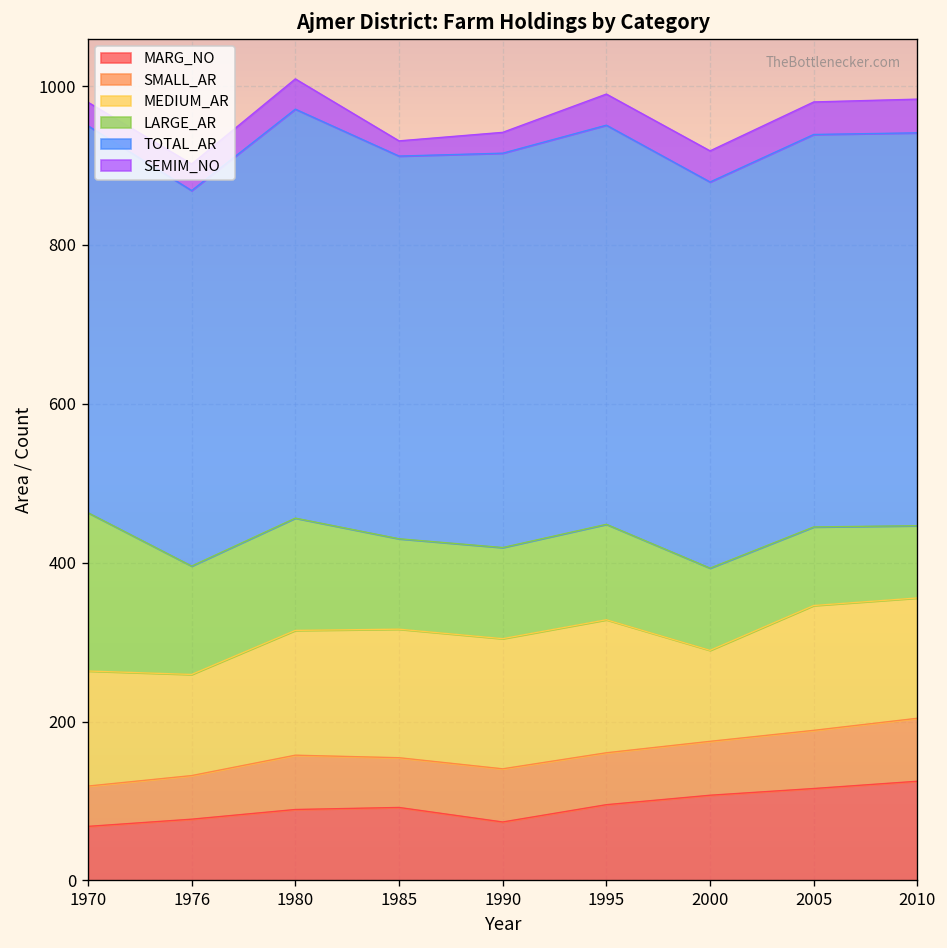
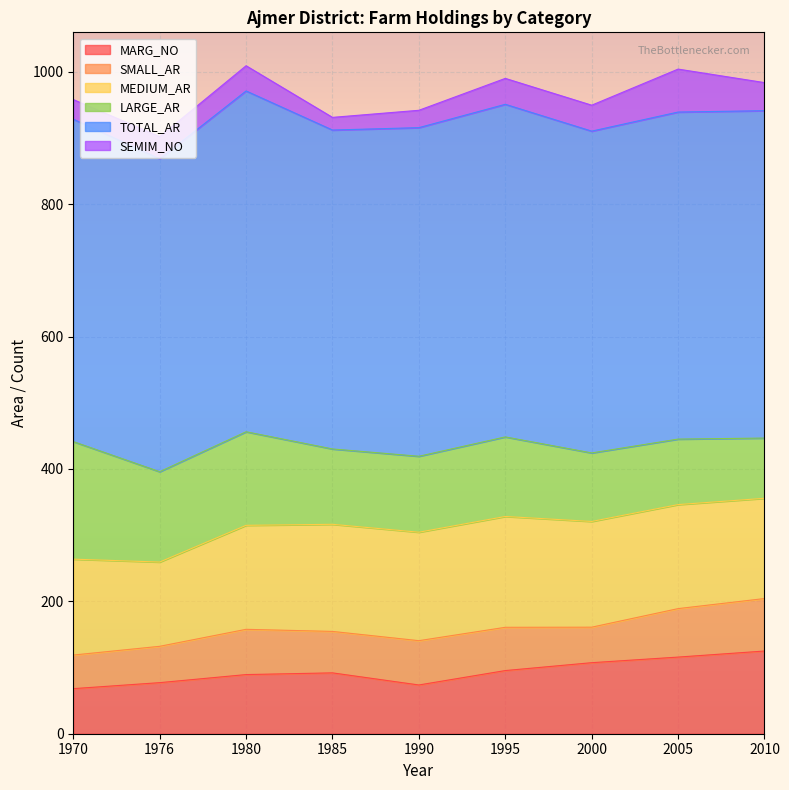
  {
    "MARG_NO": {
      "1970": 70,
      "1976": 80,
      "1980": 90,
      "1985": 90,
      "1990": 70,
      "1995": 100,
      "2000": 110,
      "2005": 120,
      "2010": 120
    },
    "SMALL_AR": {
      "1970": 50,
      "1976": 50,
      "1980": 70,
      "1985": 60,
      "1990": 70,
      "1995": 70,
-     "2000": 70,
+     "2000": 50,
      "2005": 70,
      "2010": 80
    },
    "MEDIUM_AR": {
      "1970": 140,
      "1976": 130,
      "1980": 160,
      "1985": 160,
      "1990": 160,
      "1995": 170,
-     "2000": 110,
+     "2000": 160,
      "2005": 160,
      "2010": 150
    },
    "LARGE_AR": {
-     "1970": 200,
+     "1970": 180,
      "1976": 140,
      "1980": 140,
      "1985": 110,
      "1990": 110,
      "1995": 120,
      "2000": 100,
      "2005": 100,
      "2010": 90
    },
    "TOTAL_AR": {
      "1970": 490,
      "1976": 470,
      "1980": 510,
      "1985": 480,
      "1990": 500,
      "1995": 500,
      "2000": 490,
      "2005": 490,
      "2010": 490
    },
    "SEMIM_NO": {
      "1970": 30,
      "1980": 40,
      "1985": 20,
      "1990": 30,
      "1995": 40,
      "2000": 40,
-     "2005": 40,
+     "2005": 60,
      "2010": 40
    }
  }
